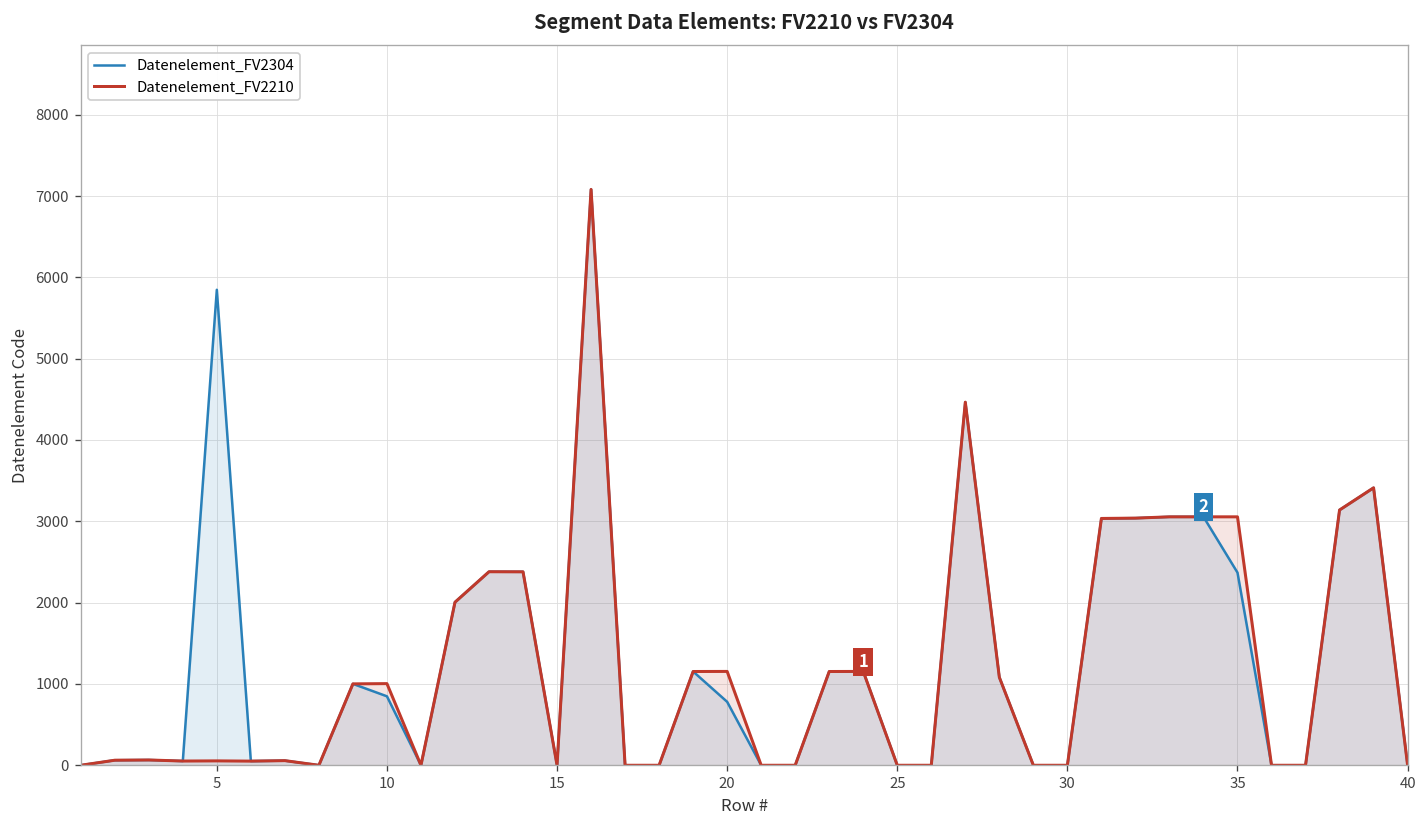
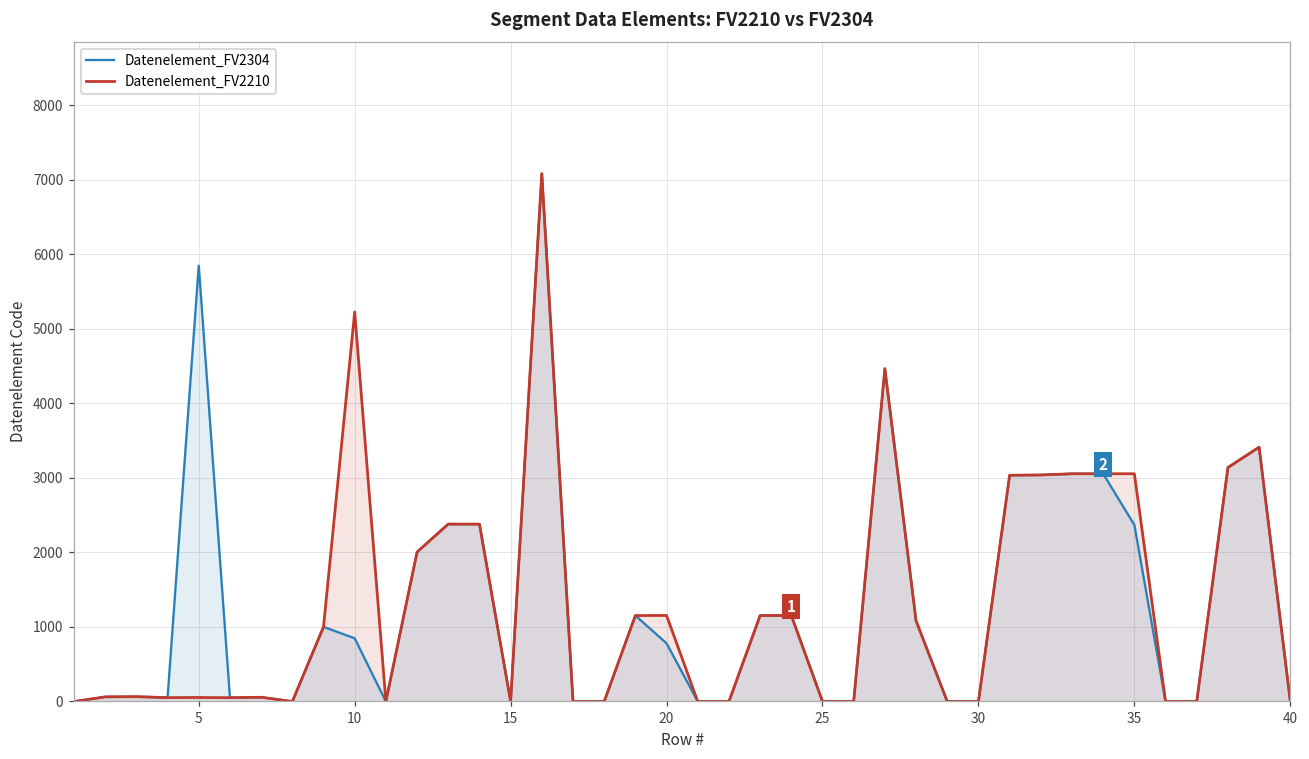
  {
    "Datenelement_FV2304": {
      "5": 5800,
      "10": 800,
      "20": 800,
      "35": 2400
    },
    "Datenelement_FV2210": {
      "5": 100,
-     "10": 1000,
+     "10": 5200,
      "20": 1200,
      "35": 3100
    }
  }
